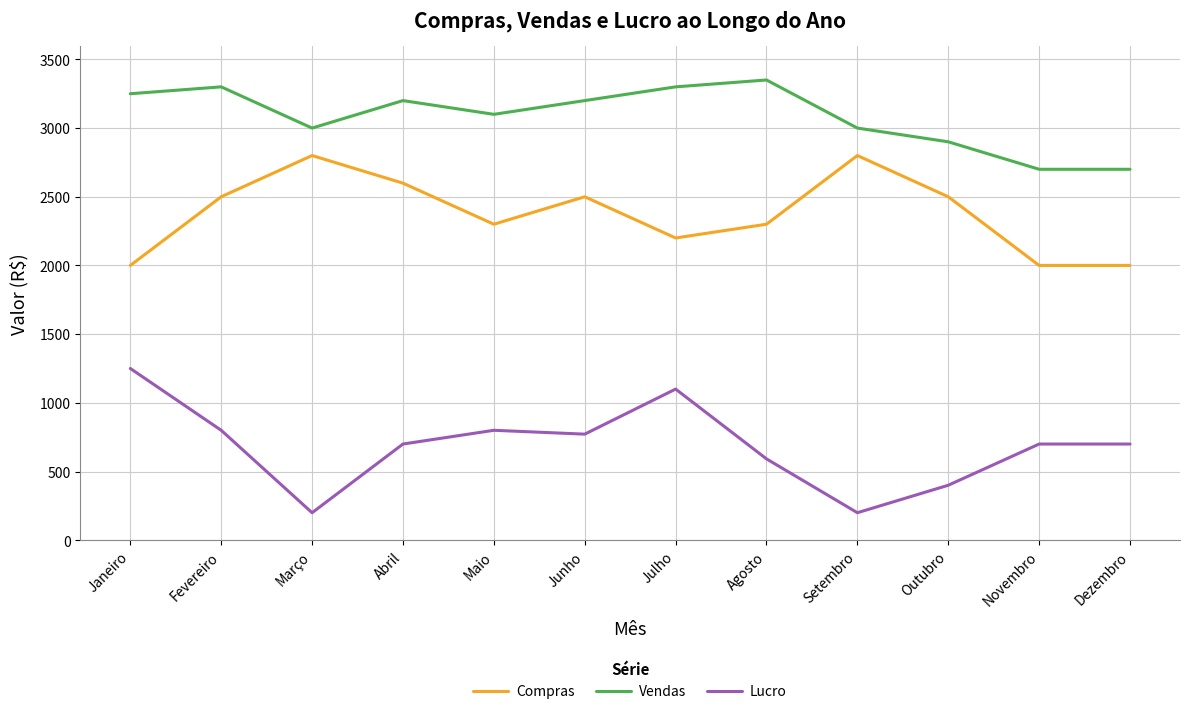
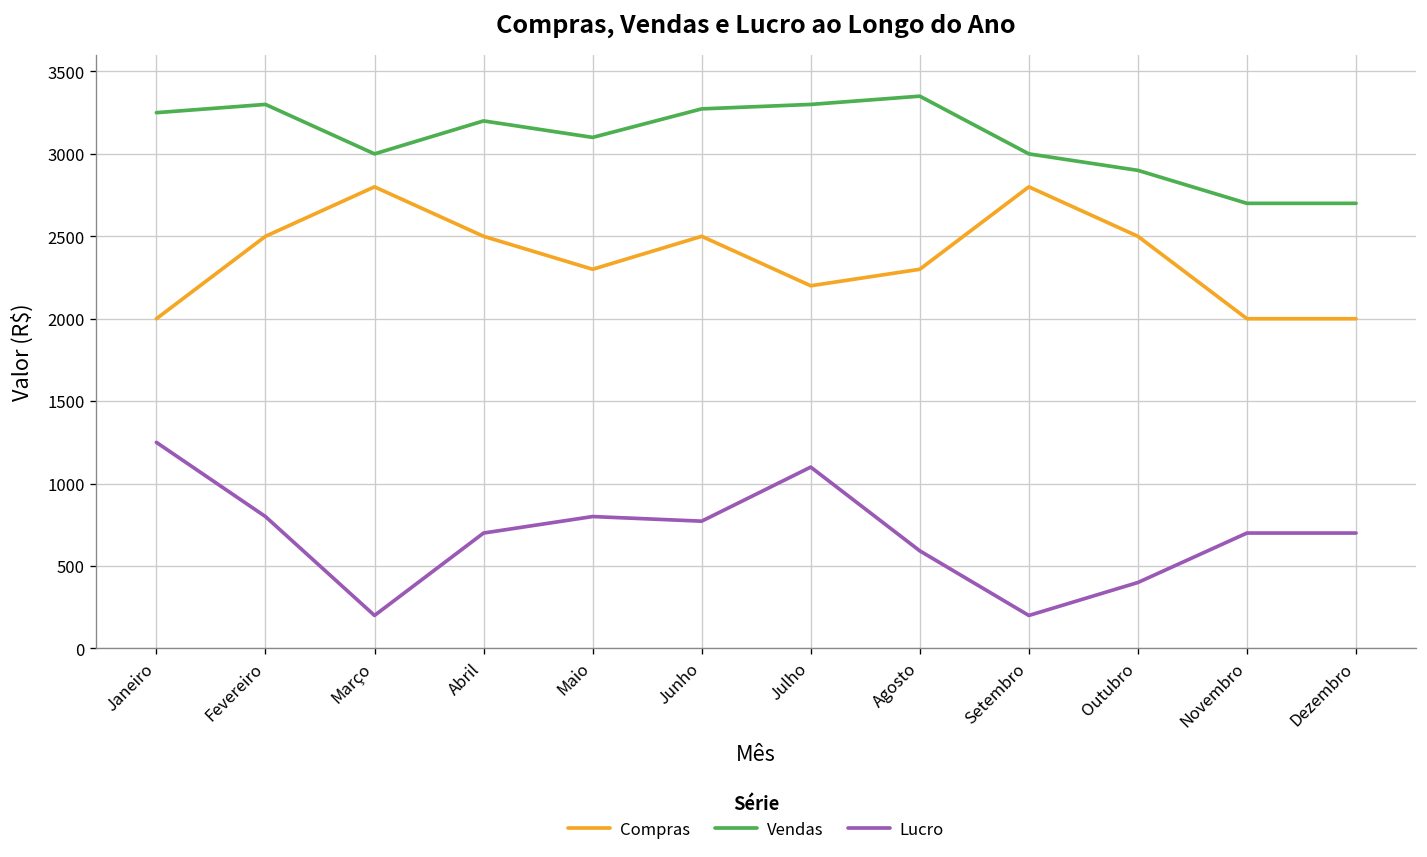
  {
    "Compras": {
      "Janeiro": 2000,
      "Fevereiro": 2500,
      "Março": 2800,
-     "Abril": 2600,
+     "Abril": 2500,
      "Maio": 2300,
      "Junho": 2500,
      "Julho": 2200,
      "Agosto": 2300,
      "Setembro": 2800,
      "Outubro": 2500,
      "Novembro": 2000,
      "Dezembro": 2000
    },
    "Vendas": {
      "Janeiro": 3250,
      "Fevereiro": 3300,
      "Março": 3000,
      "Abril": 3200,
      "Maio": 3100,
-     "Junho": 3200,
+     "Junho": 3270,
      "Julho": 3300,
      "Agosto": 3350,
      "Setembro": 3000,
      "Outubro": 2900,
      "Novembro": 2700,
      "Dezembro": 2700
    },
    "Lucro": {
      "Janeiro": 1250,
      "Fevereiro": 800,
      "Março": 200,
      "Abril": 700,
      "Maio": 800,
      "Junho": 770,
      "Julho": 1100,
      "Agosto": 590,
      "Setembro": 200,
      "Outubro": 400,
      "Novembro": 700,
      "Dezembro": 700
    }
  }
